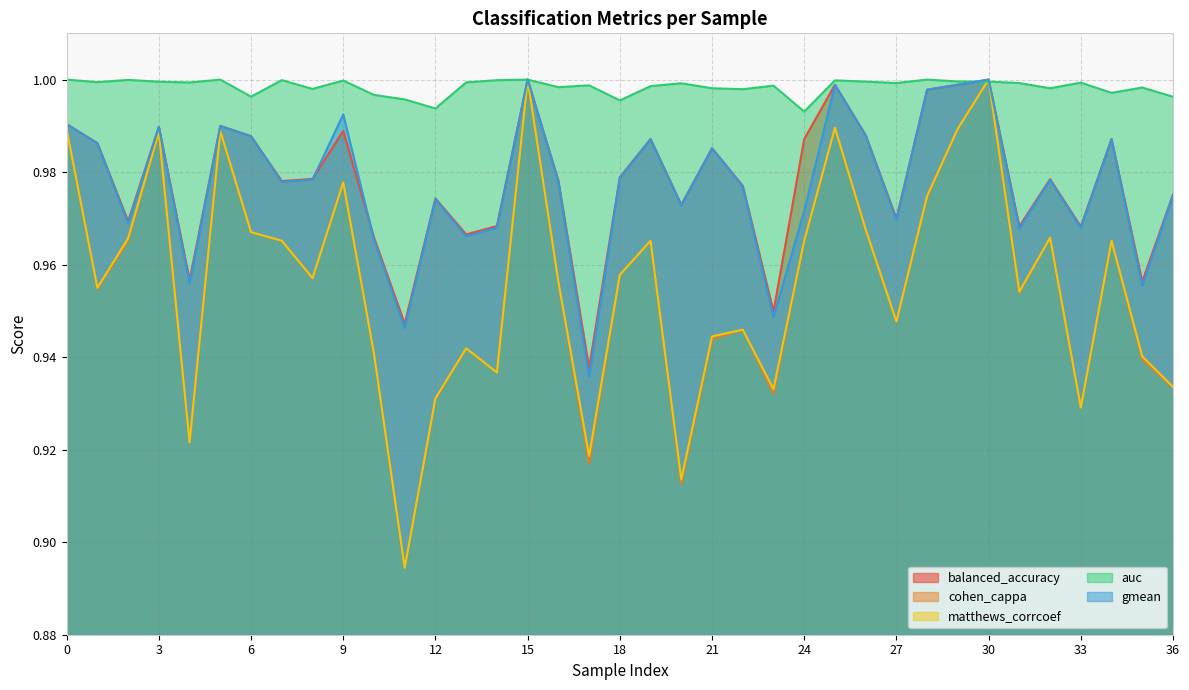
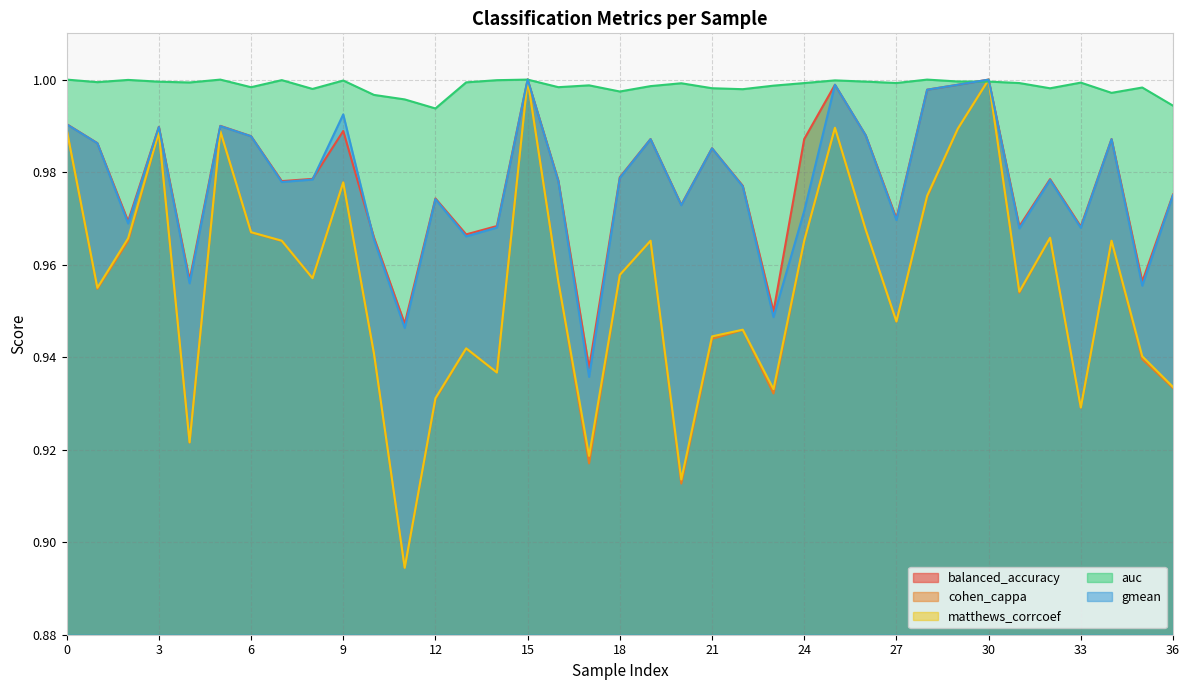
  {
    "auc": {
      "0": 1.000,
      "3": 1.000,
-     "6": 0.996,
+     "6": 0.998,
      "9": 1.000,
      "12": 0.994,
-     "18": 0.995,
+     "18": 0.997,
      "21": 0.998,
-     "24": 0.993,
+     "24": 0.999,
      "27": 0.999,
      "33": 0.999,
-     "36": 0.996
+     "36": 0.994
    },
    "gmean": {
      "9": 0.992,
      "24": 0.972
    }
  }
